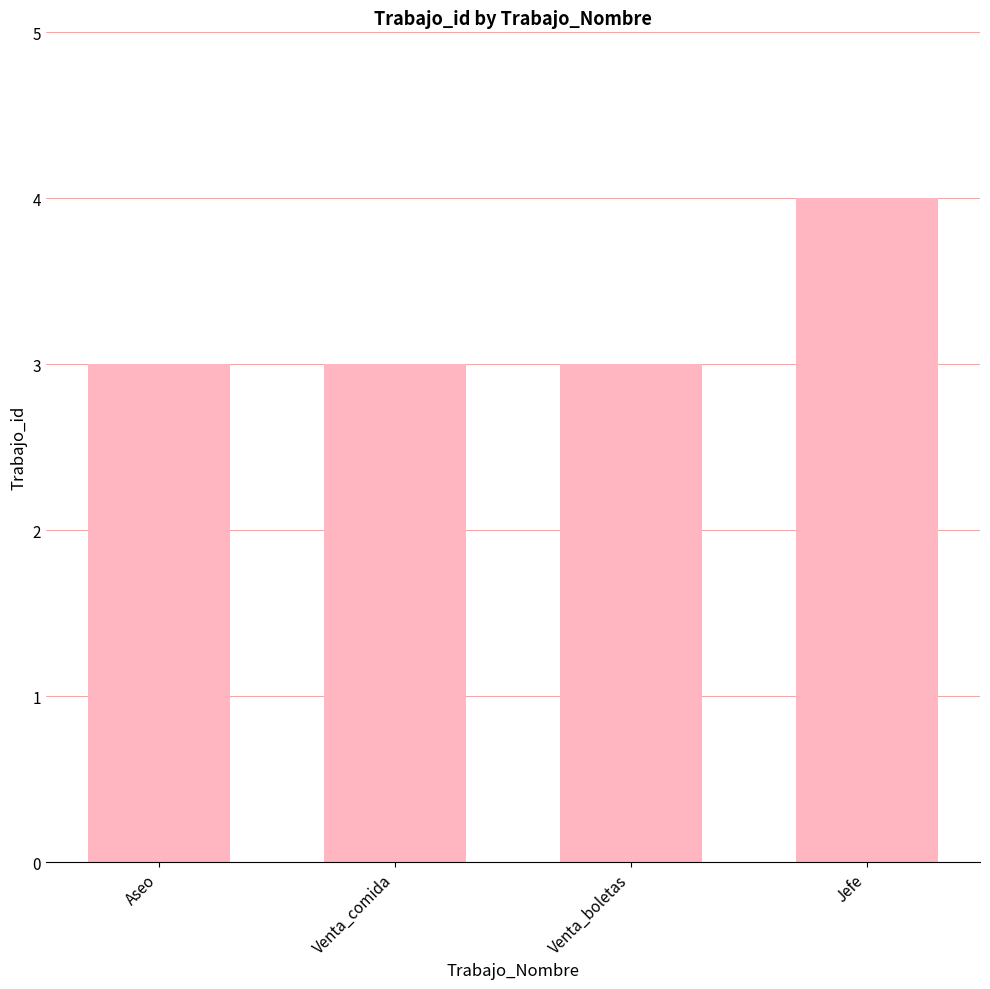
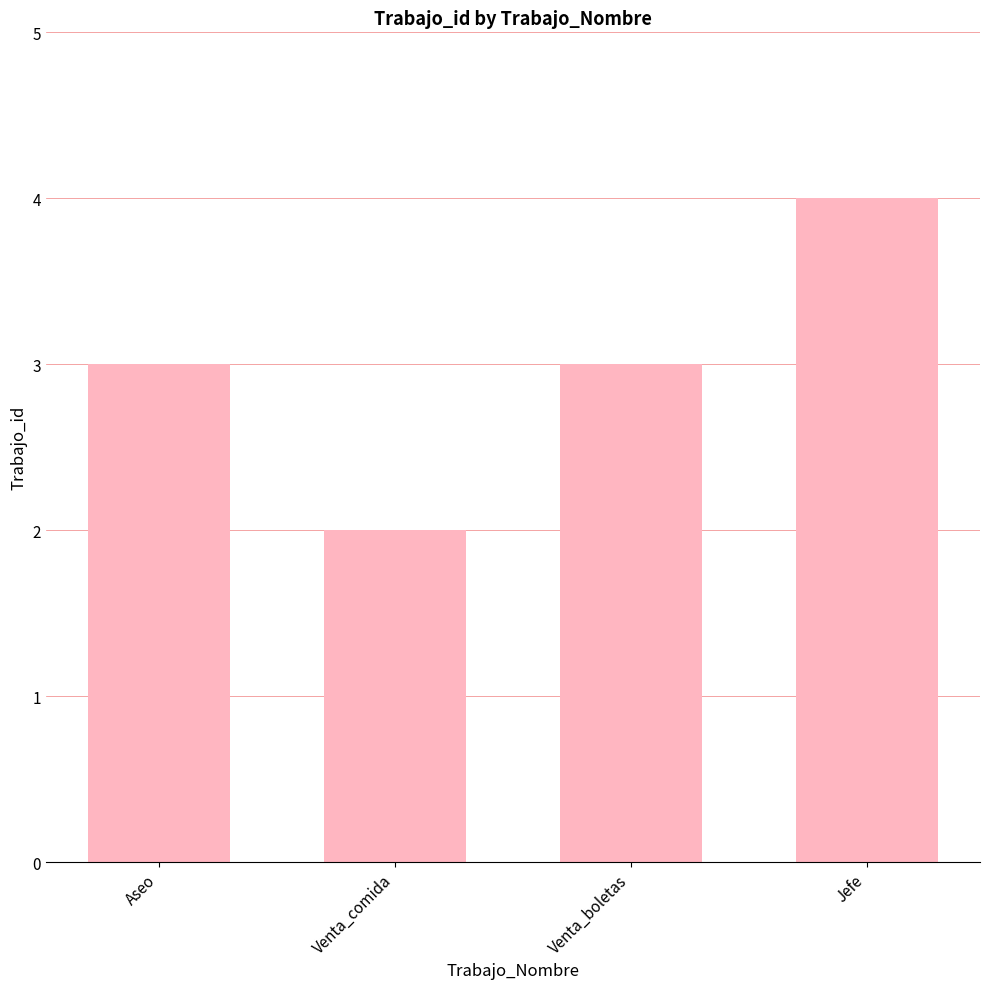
  {
    "Aseo": 3,
-   "Venta_comida": 3,
+   "Venta_comida": 2,
    "Venta_boletas": 3,
    "Jefe": 4
  }
